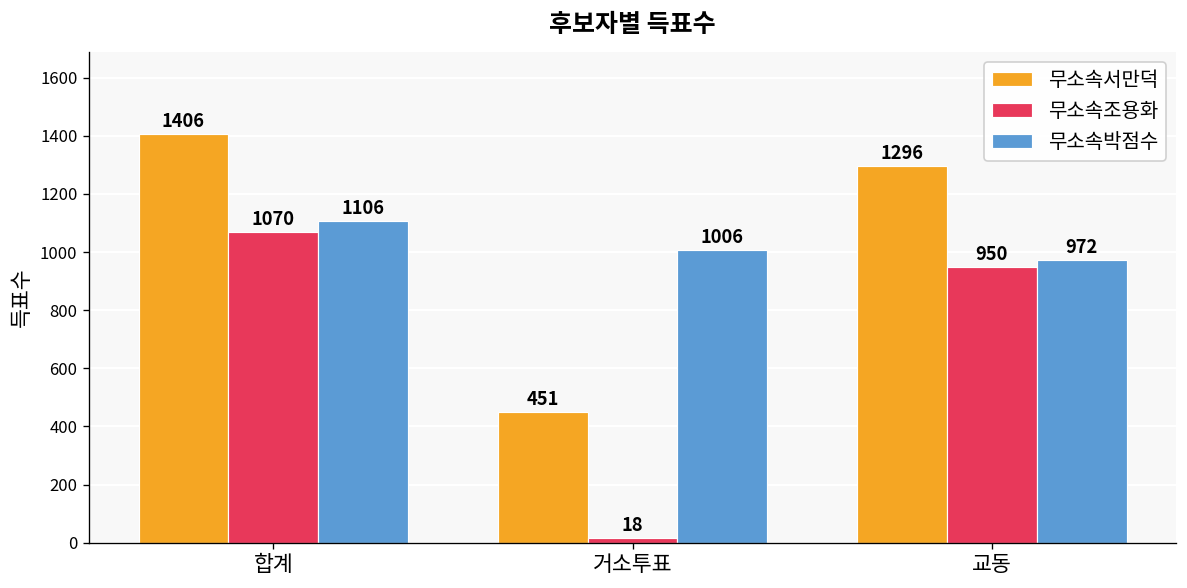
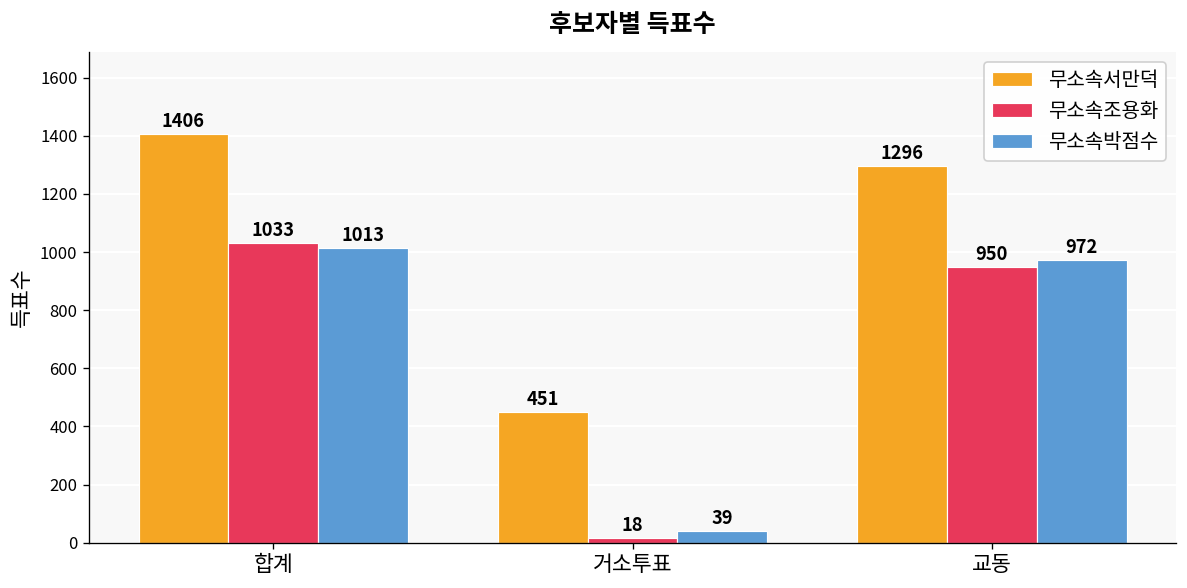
  {
    "무소속서만덕": {
      "합계": 1406,
      "거소투표": 451,
      "교동": 1296
    },
    "무소속조용화": {
-     "합계": 1070,
+     "합계": 1033,
      "거소투표": 18,
      "교동": 950
    },
    "무소속박점수": {
-     "합계": 1106,
-     "거소투표": 1006,
+     "합계": 1013,
+     "거소투표": 39,
      "교동": 972
    }
  }
